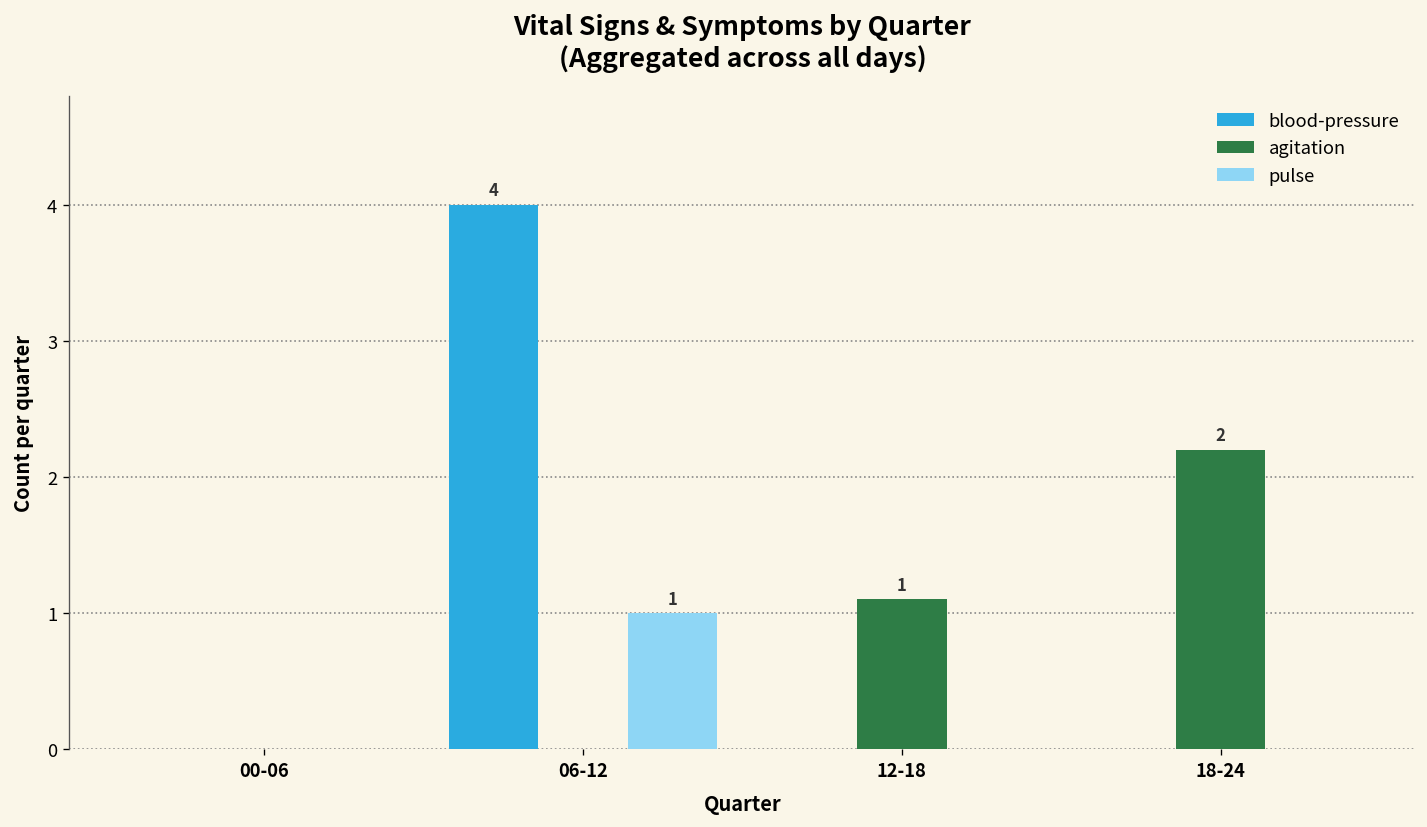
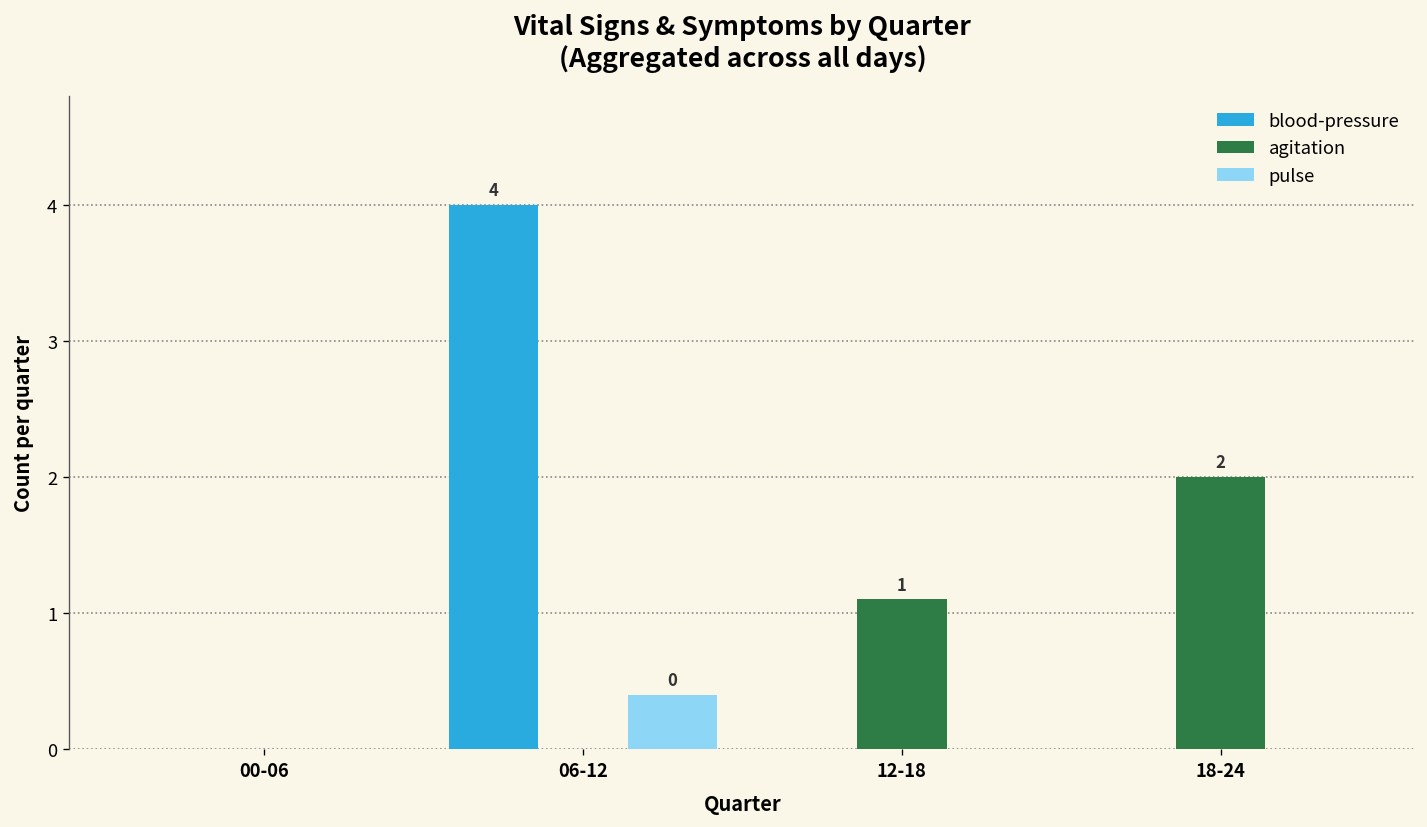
  {
    "blood-pressure": {
      "06-12": 4
    },
    "agitation": {
      "00-06": 0.0,
      "06-12": 0.0,
-     "18-24": 2.2
+     "18-24": 2.0
    },
    "pulse": {
-     "06-12": 1
+     "06-12": 0
    }
  }
